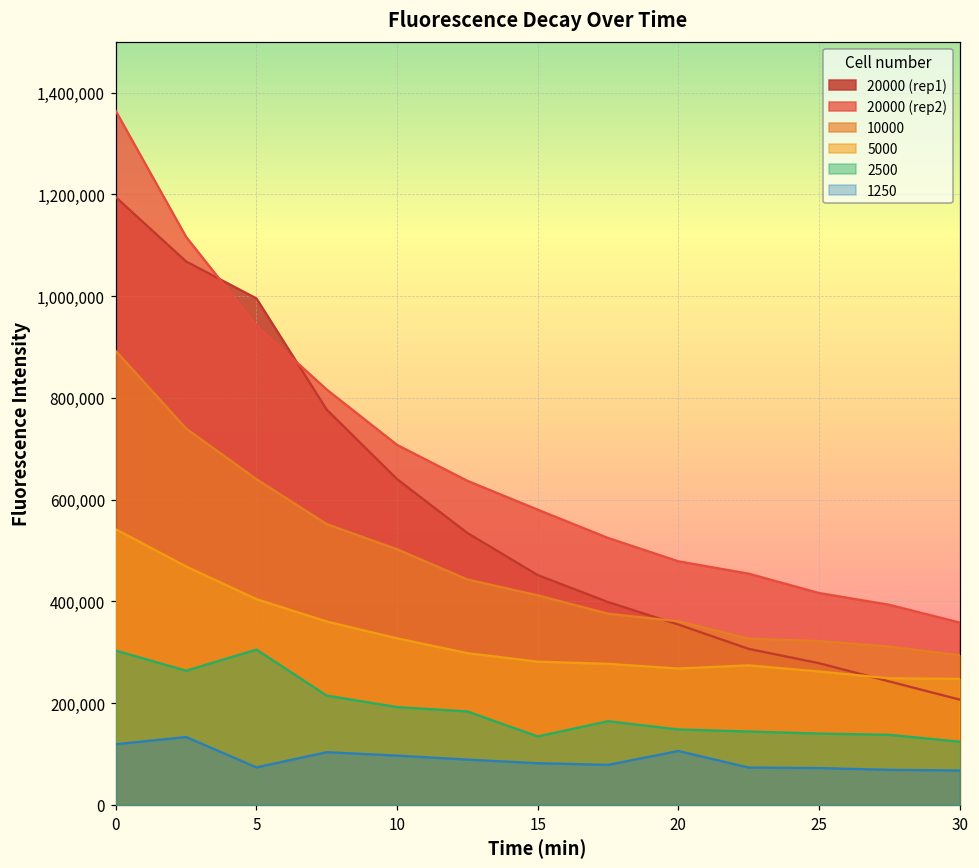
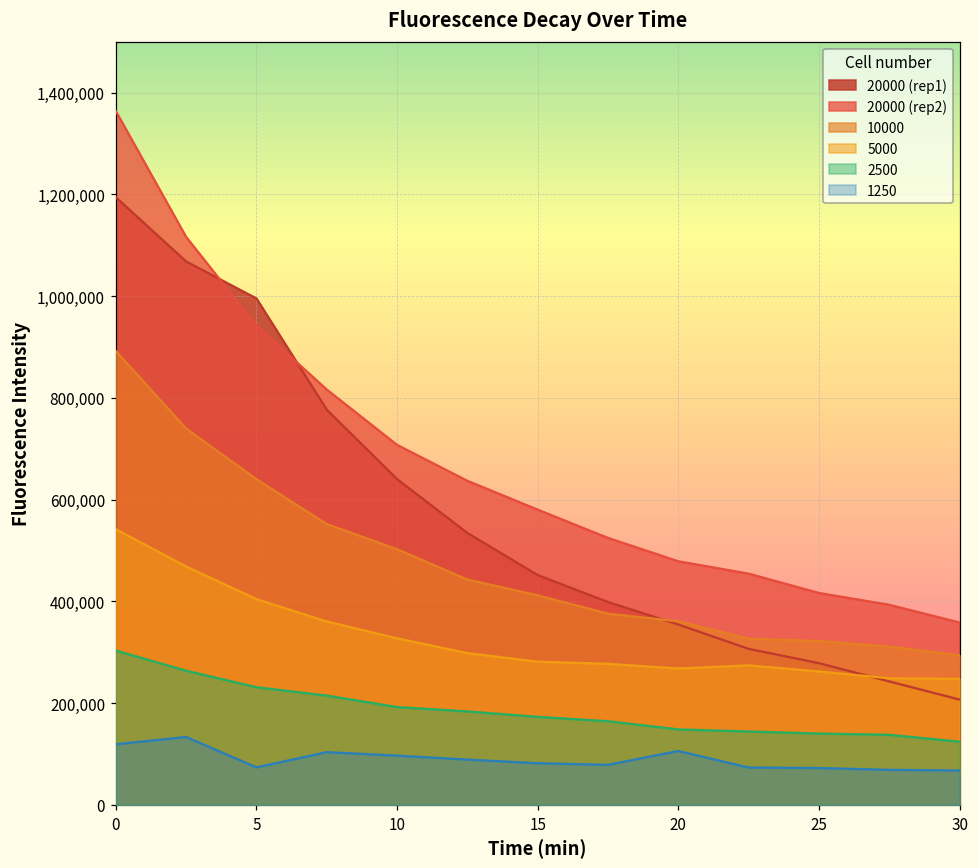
  {
    "2500": {
      "0": "300,000",
-     "5": "310,000",
+     "5": "230,000",
      "10": "190,000",
-     "15": "130,000",
+     "15": "170,000",
      "20": "150,000",
      "25": "140,000",
      "30": "120,000"
    },
    "1250": {
      "0": "120,000",
      "5": "70,000",
      "10": "100,000",
      "15": "80,000",
      "20": "110,000",
      "25": "70,000",
      "30": "70,000"
    }
  }
